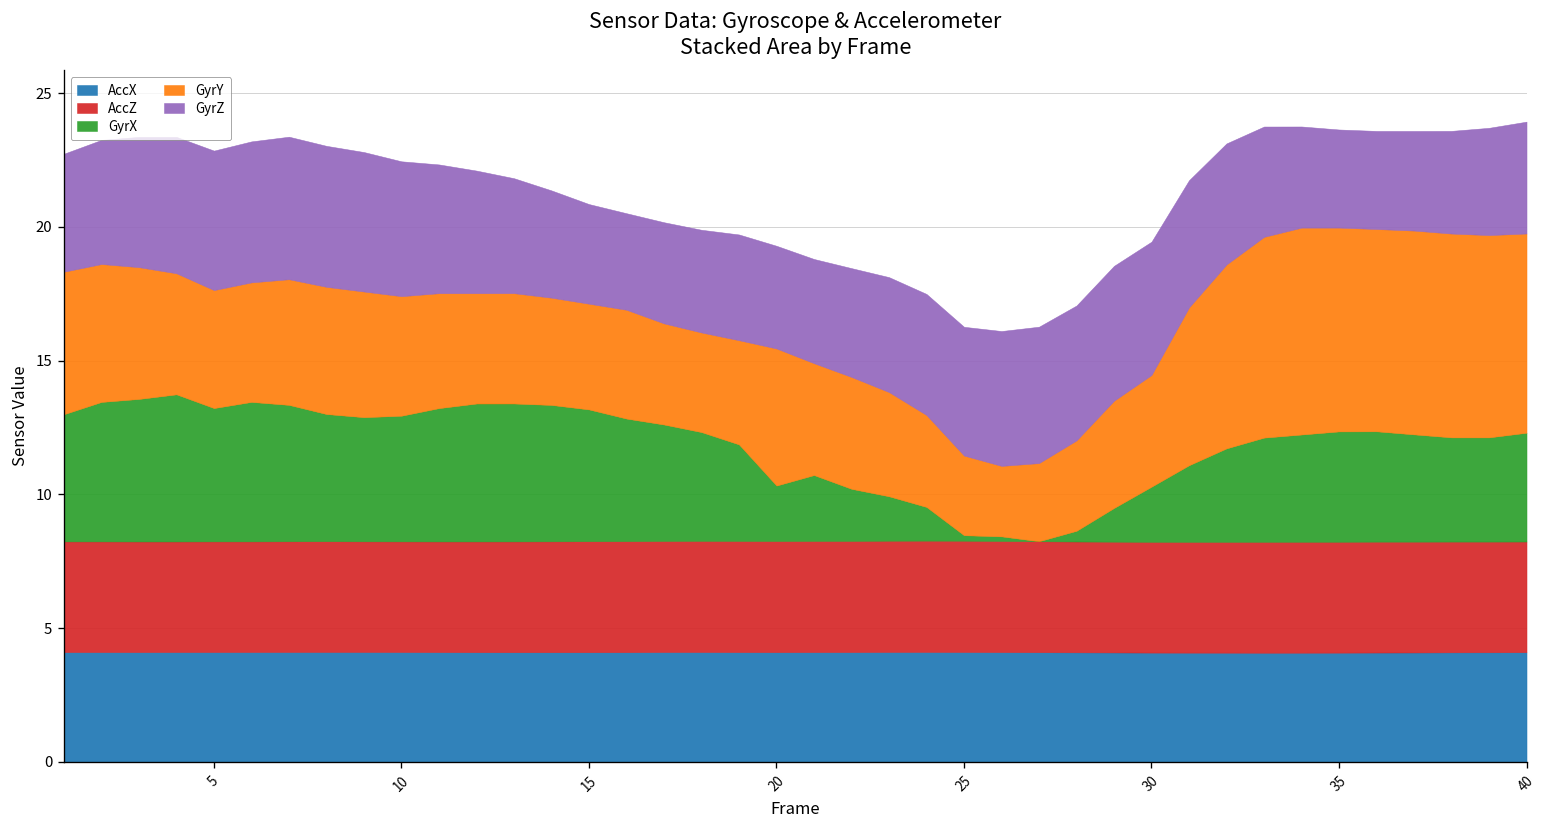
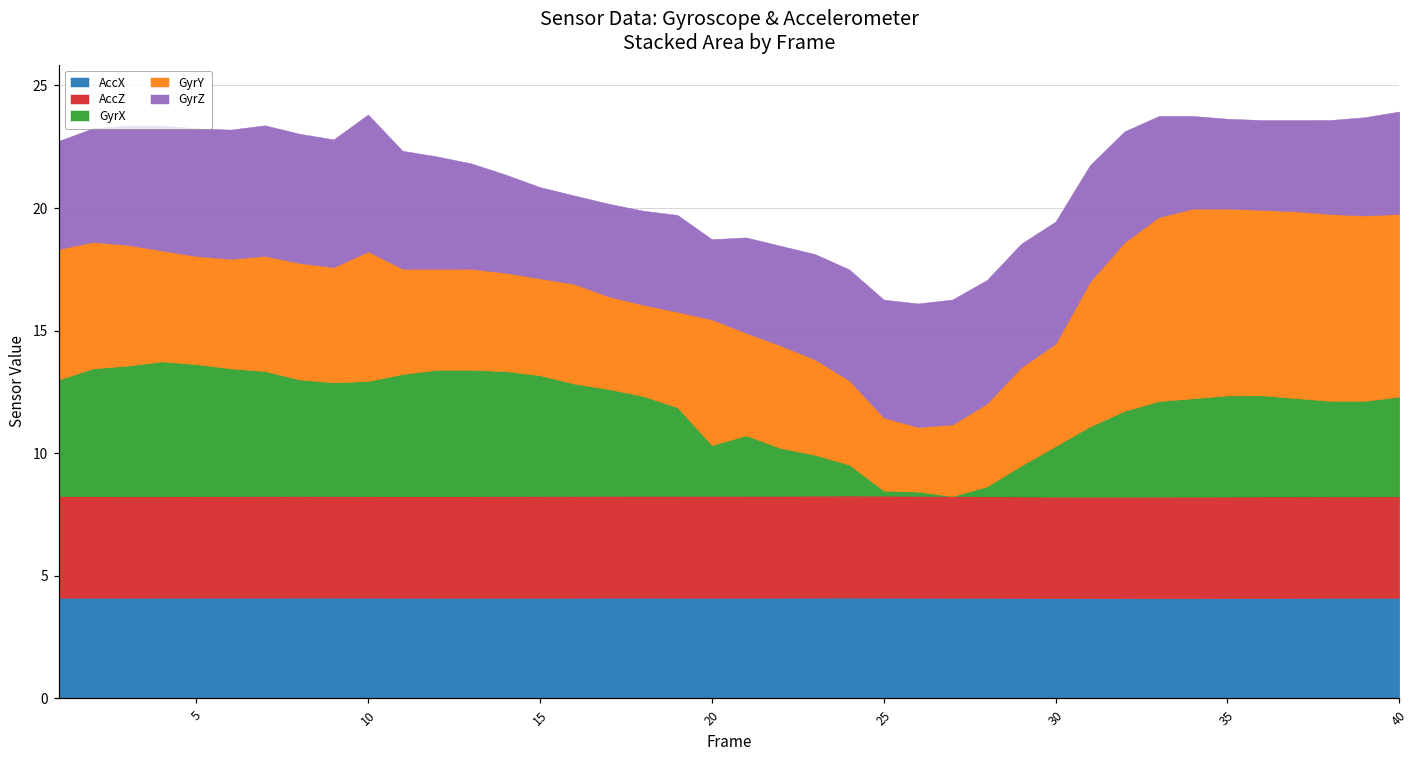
  {
    "AccX": {
      "5": 4.1,
      "10": 4.1,
      "15": 4.1,
      "20": 4.1,
      "25": 4.1,
      "30": 4.1,
      "35": 4.1,
      "40": 4.1
    },
    "AccZ": {
      "5": 4.1,
      "10": 4.1,
      "15": 4.2,
      "20": 4.2,
      "25": 4.2,
      "30": 4.1,
      "35": 4.1,
      "40": 4.1
    },
    "GyrX": {
-     "5": 5.0,
+     "5": 5.4,
      "10": 4.7,
      "15": 4.9,
      "20": 2.1,
      "25": 0.2,
      "30": 2.1,
      "35": 4.1,
      "40": 4.1
    },
    "GyrY": {
      "5": 4.4,
-     "10": 4.5,
+     "10": 5.3,
      "15": 4.0,
      "20": 5.1,
      "25": 3.0,
      "30": 4.2,
      "35": 7.6,
      "40": 7.4
    },
    "GyrZ": {
      "5": 5.2,
-     "10": 5.0,
+     "10": 5.6,
      "15": 3.7,
-     "20": 3.8,
+     "20": 3.3,
      "25": 4.8,
      "30": 5.0,
      "35": 3.7,
      "40": 4.2
    }
  }
